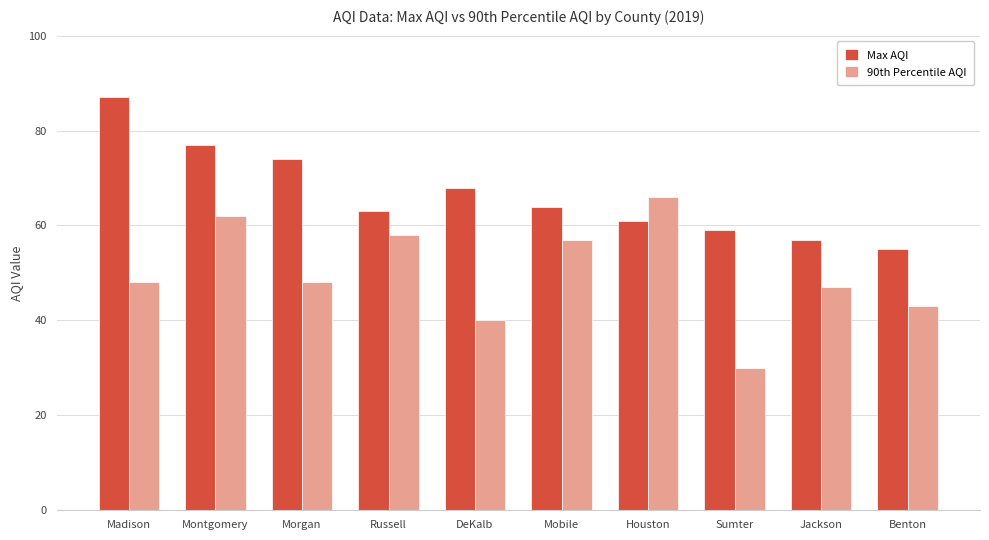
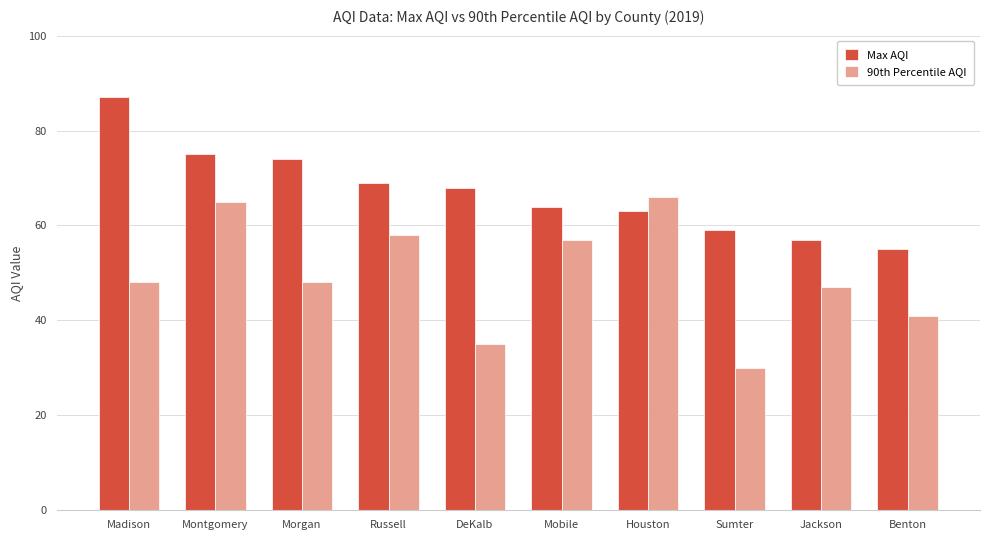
  {
    "Max AQI": {
      "Madison": 87,
-     "Montgomery": 77,
+     "Montgomery": 75,
      "Morgan": 74,
-     "Russell": 63,
+     "Russell": 69,
      "DeKalb": 68,
      "Mobile": 64,
-     "Houston": 61,
+     "Houston": 63,
      "Sumter": 59,
      "Jackson": 57,
      "Benton": 55
    },
    "90th Percentile AQI": {
      "Madison": 48,
-     "Montgomery": 62,
+     "Montgomery": 65,
      "Morgan": 48,
      "Russell": 58,
-     "DeKalb": 40,
+     "DeKalb": 35,
      "Mobile": 57,
      "Houston": 66,
      "Sumter": 30,
      "Jackson": 47,
-     "Benton": 43
+     "Benton": 41
    }
  }
